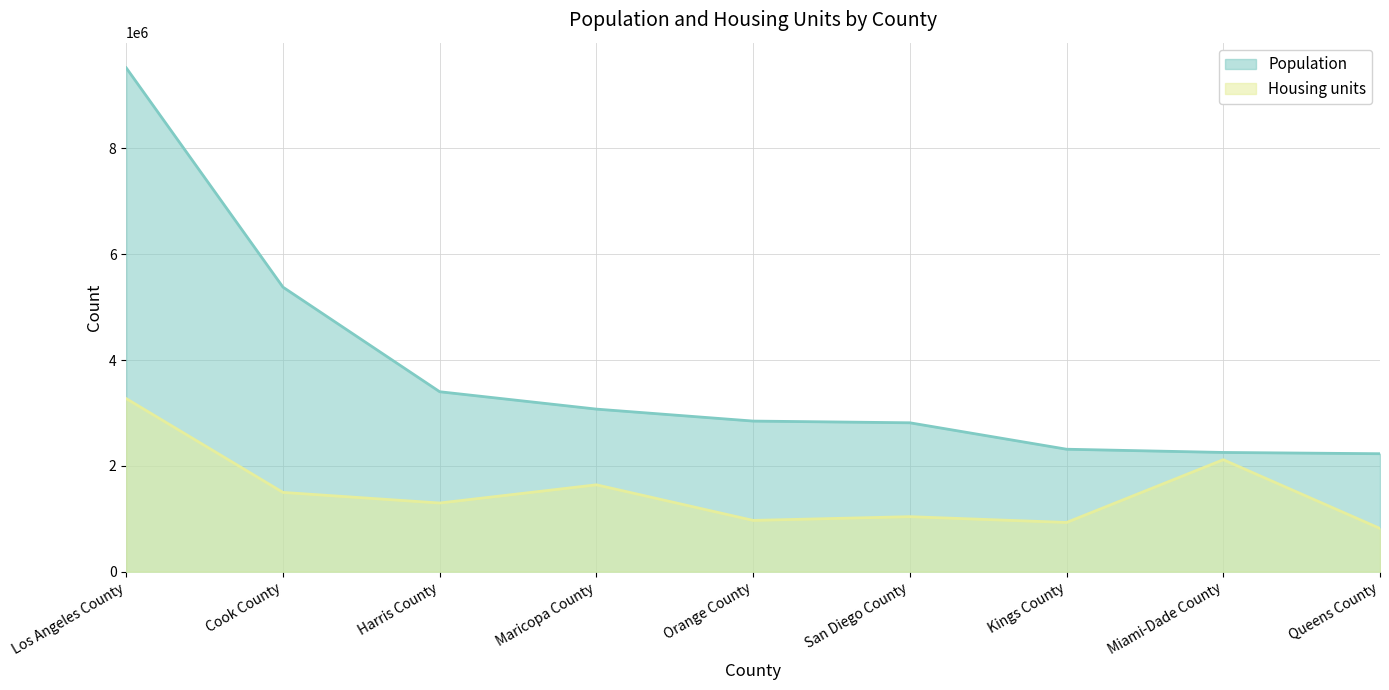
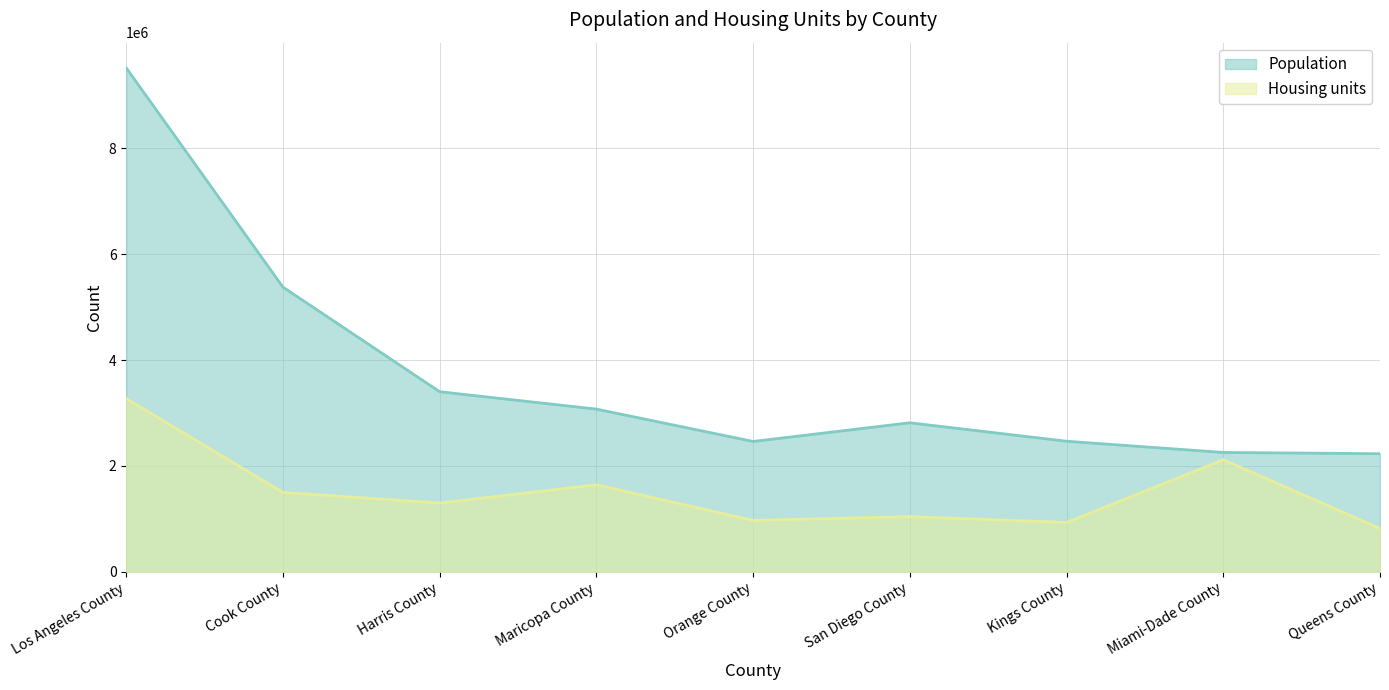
  {
    "Population": {
      "Los Angeles County": 9500000,
      "Cook County": 5400000,
      "Harris County": 3400000,
      "Maricopa County": 3100000,
-     "Orange County": 2800000,
+     "Orange County": 2500000,
      "San Diego County": 2800000,
-     "Kings County": 2300000,
+     "Kings County": 2500000,
      "Miami-Dade County": 2300000,
      "Queens County": 2200000
    },
    "Housing units": {
      "Los Angeles County": 3300000,
      "Cook County": 1500000,
      "Harris County": 1300000,
      "Maricopa County": 1600000,
      "Orange County": 1000000,
      "San Diego County": 1000000,
      "Kings County": 900000,
      "Miami-Dade County": 2100000,
      "Queens County": 800000
    }
  }
